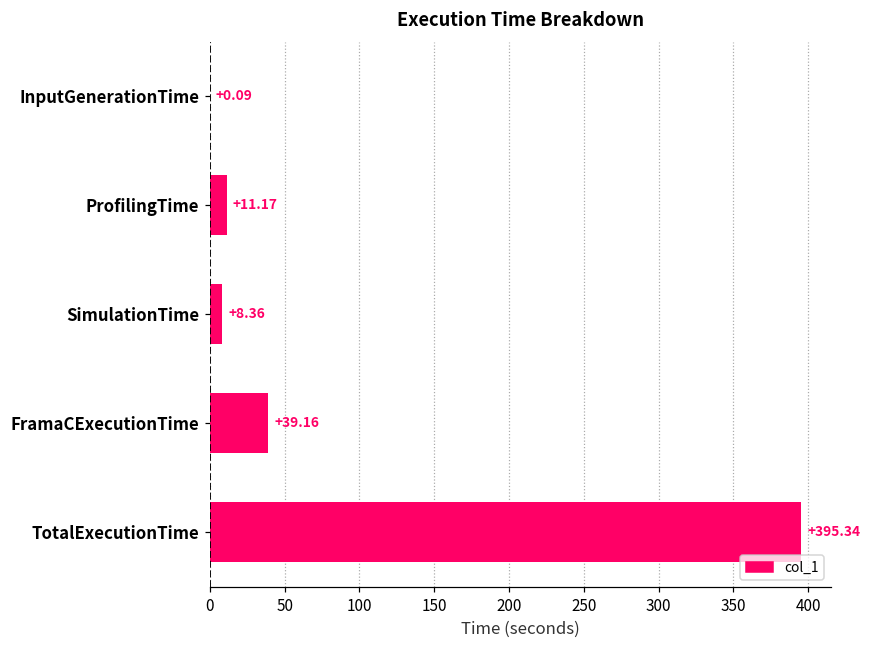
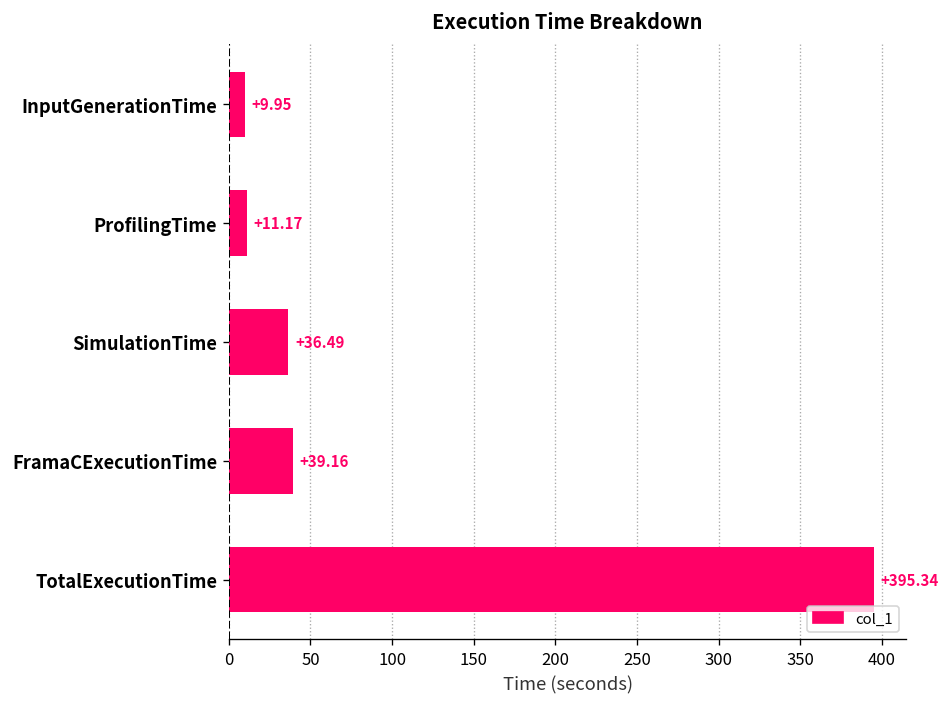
  {
-   "InputGenerationTime": "+0.09",
+   "InputGenerationTime": "+9.95",
    "ProfilingTime": "+11.17",
-   "SimulationTime": "+8.36",
+   "SimulationTime": "+36.49",
    "FramaCExecutionTime": "+39.16",
    "TotalExecutionTime": "+395.34"
  }
